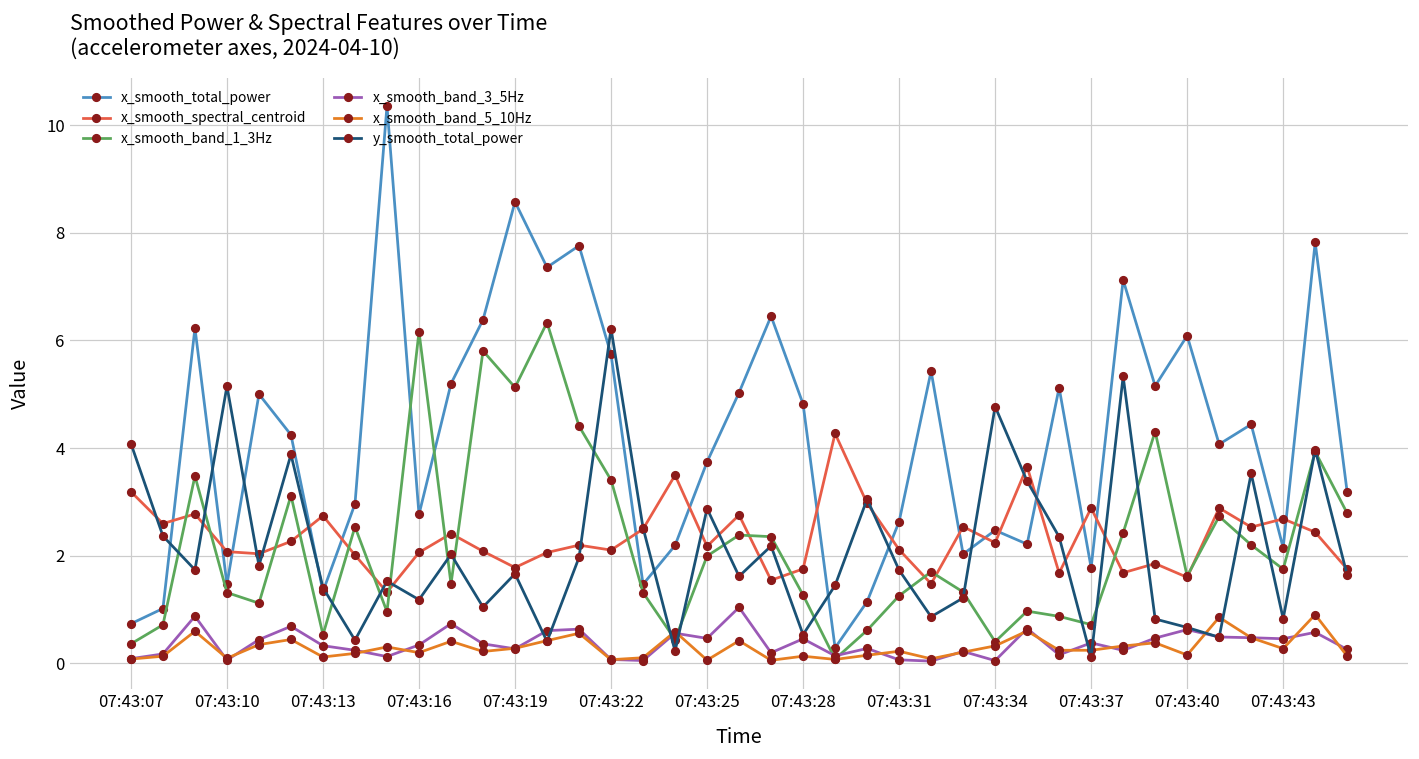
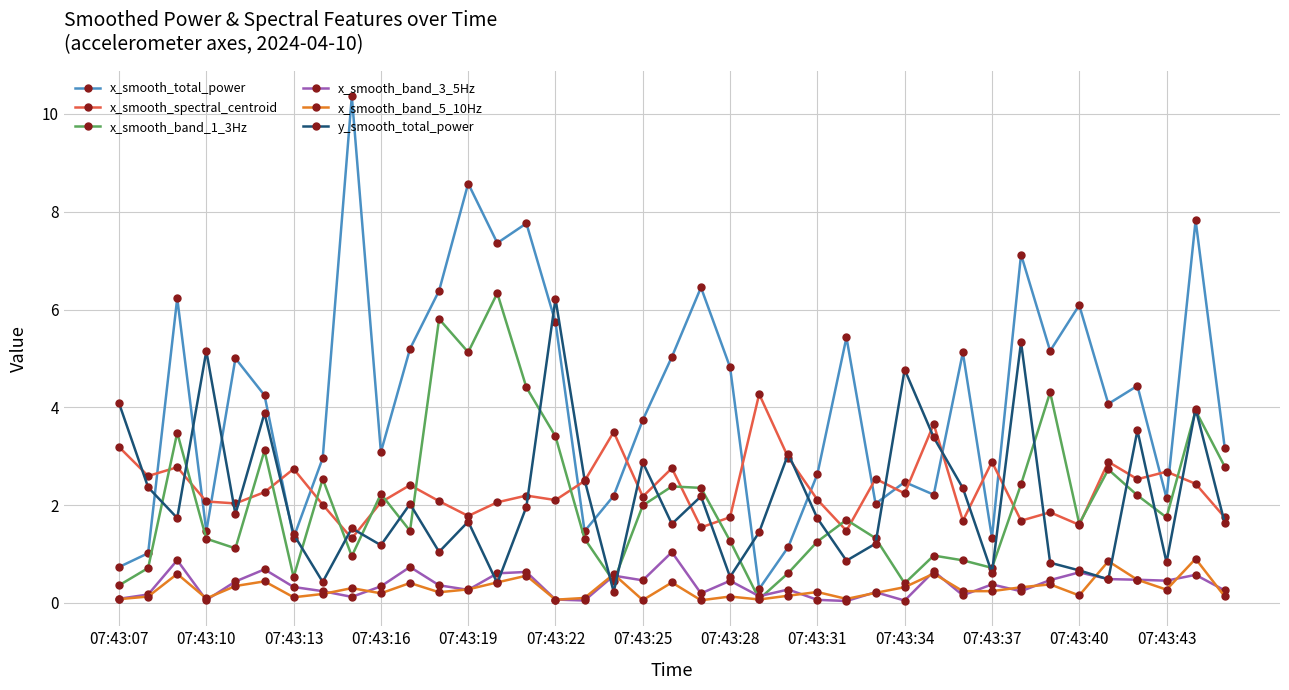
  {
    "x_smooth_total_power": {
      "07:43:07": 0.7,
      "07:43:10": 1.5,
      "07:43:13": 1.3,
-     "07:43:16": 2.8,
+     "07:43:16": 3.1,
      "07:43:19": 8.6,
      "07:43:22": 5.7,
      "07:43:25": 3.7,
      "07:43:28": 4.8,
      "07:43:31": 2.6,
      "07:43:34": 2.5,
-     "07:43:37": 1.8,
+     "07:43:37": 1.3,
      "07:43:40": 6.1,
      "07:43:43": 2.1
    },
    "x_smooth_band_1_3Hz": {
      "07:43:07": 0.4,
      "07:43:10": 1.3,
      "07:43:13": 0.5,
-     "07:43:16": 6.2,
+     "07:43:16": 2.2,
      "07:43:19": 5.1,
      "07:43:22": 3.4,
      "07:43:25": 2.0,
      "07:43:28": 1.3,
      "07:43:31": 1.3,
      "07:43:34": 0.4,
      "07:43:37": 0.7,
      "07:43:43": 1.7
    },
    "x_smooth_band_3_5Hz": {
      "07:43:13": 0.3,
      "07:43:16": 0.3,
      "07:43:25": 0.5,
      "07:43:28": 0.5,
      "07:43:31": 0.1,
      "07:43:34": 0.0,
      "07:43:37": 0.4,
      "07:43:43": 0.5
    },
    "y_smooth_total_power": {
      "07:43:07": 4.1,
      "07:43:10": 5.2,
      "07:43:13": 1.4,
      "07:43:16": 1.2,
      "07:43:19": 1.7,
      "07:43:22": 6.2,
      "07:43:25": 2.9,
      "07:43:28": 0.5,
      "07:43:31": 1.7,
      "07:43:34": 4.8,
-     "07:43:37": 0.1,
+     "07:43:37": 0.6,
      "07:43:43": 0.8
    }
  }
